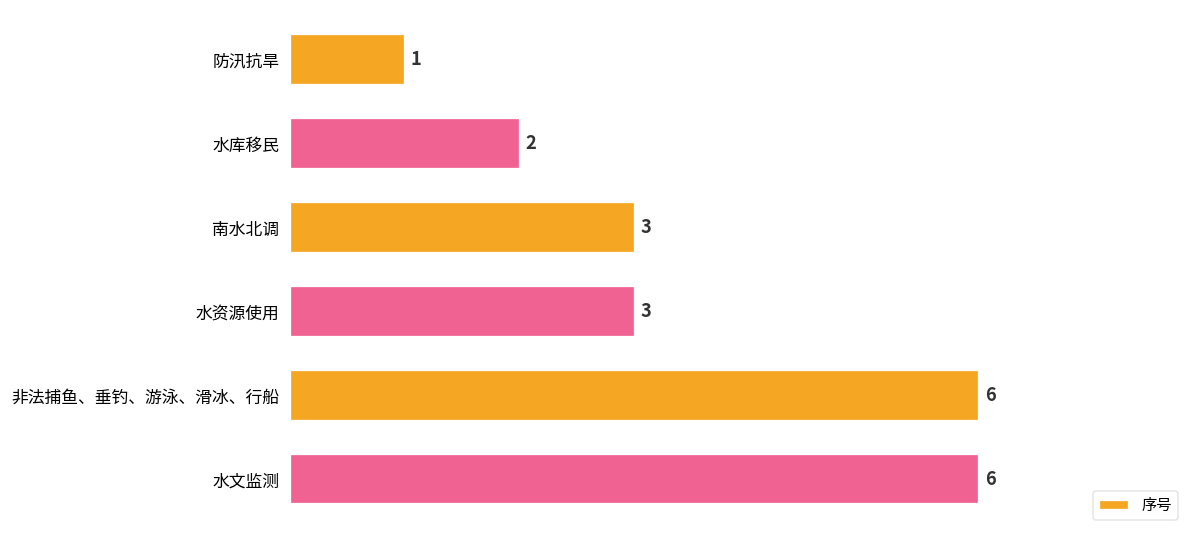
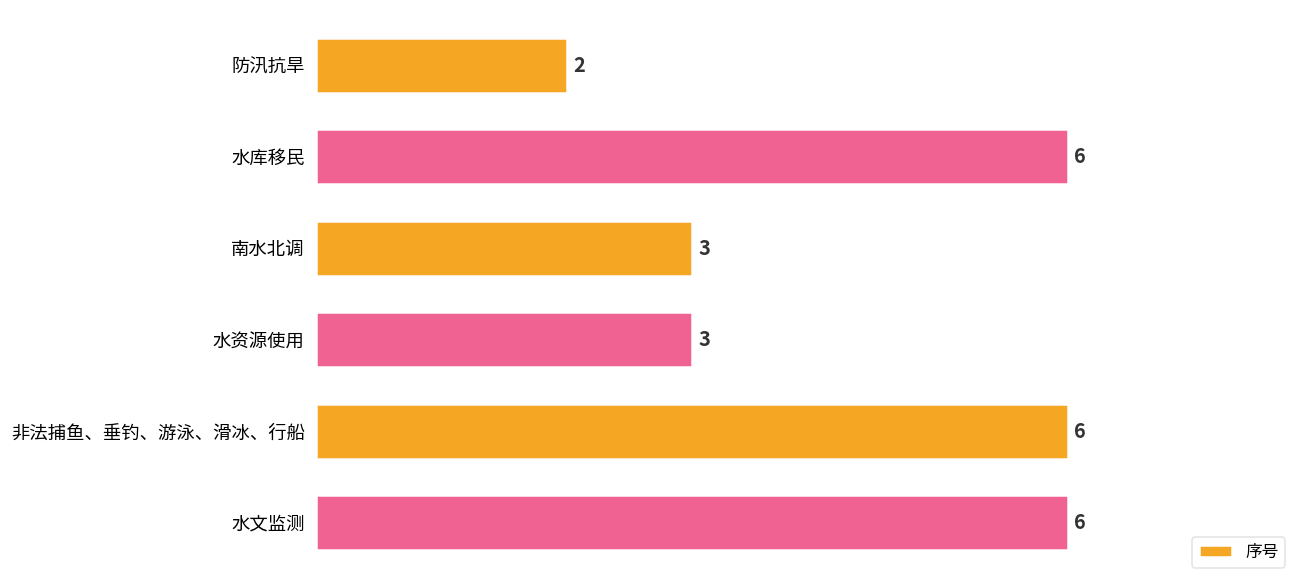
  {
-   "防汛抗旱": 1,
-   "水库移民": 2,
+   "防汛抗旱": 2,
+   "水库移民": 6,
    "南水北调": 3,
    "水资源使用": 3,
    "非法捕鱼、垂钓、游泳、滑冰、行船": 6,
    "水文监测": 6
  }
